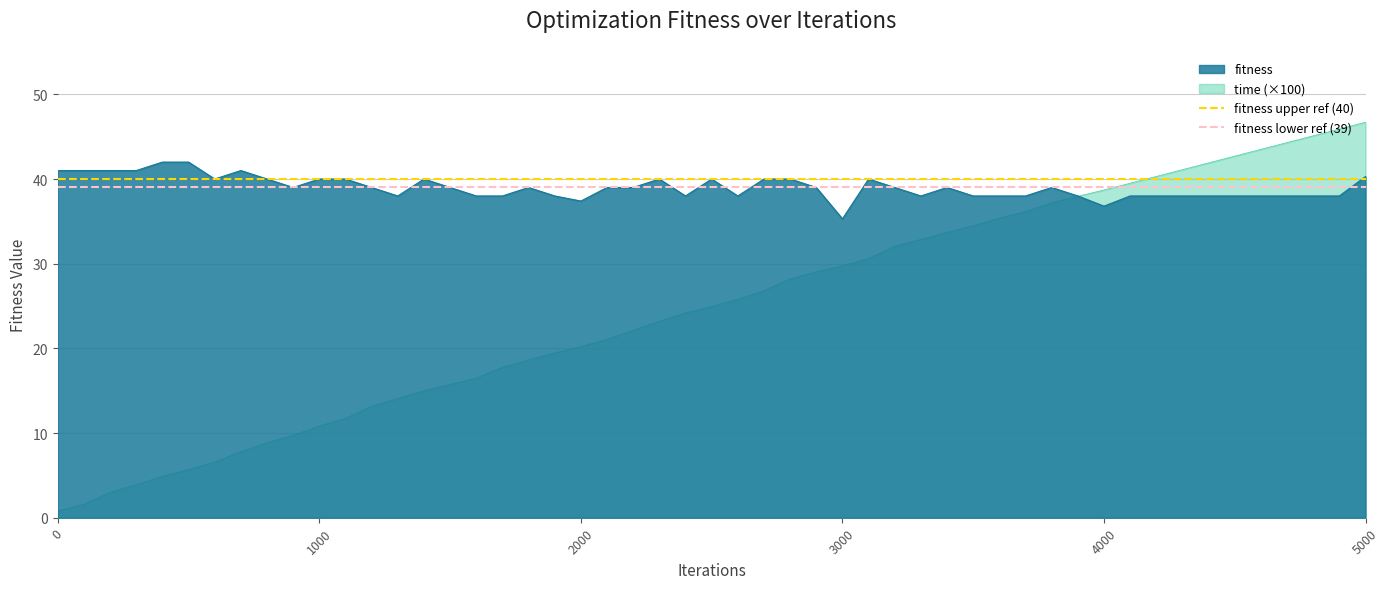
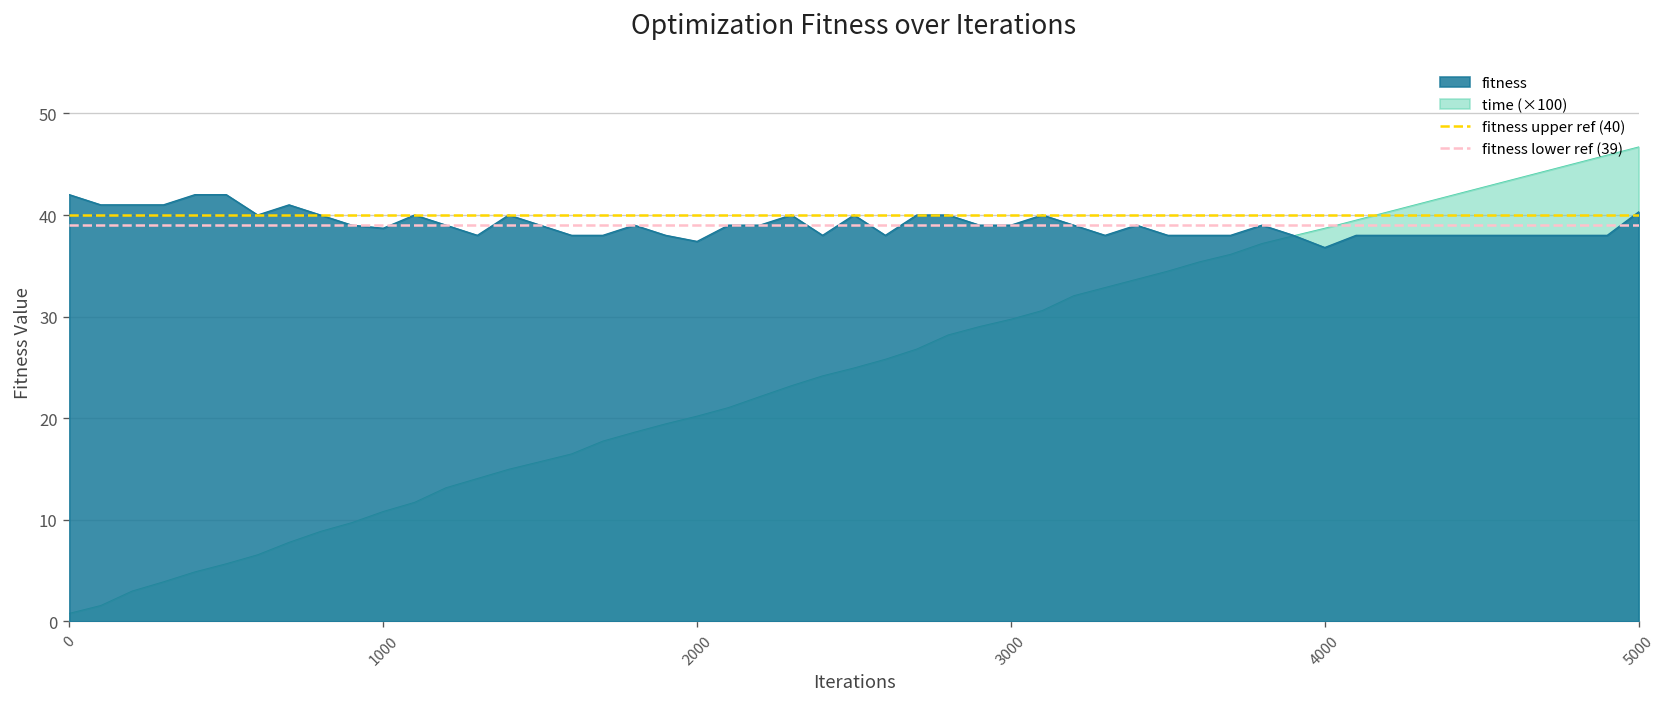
  {
    "fitness": {
-     "0": 41,
-     "1000": 40,
+     "0": 42,
+     "1000": 39,
      "2000": 37,
-     "3000": 35,
+     "3000": 39,
      "4000": 37,
      "5000": 40
    },
    "time (×100)": {
      "0": 1,
      "1000": 11,
      "2000": 20,
      "3000": 30,
      "4000": 39,
      "5000": 47
    }
  }
